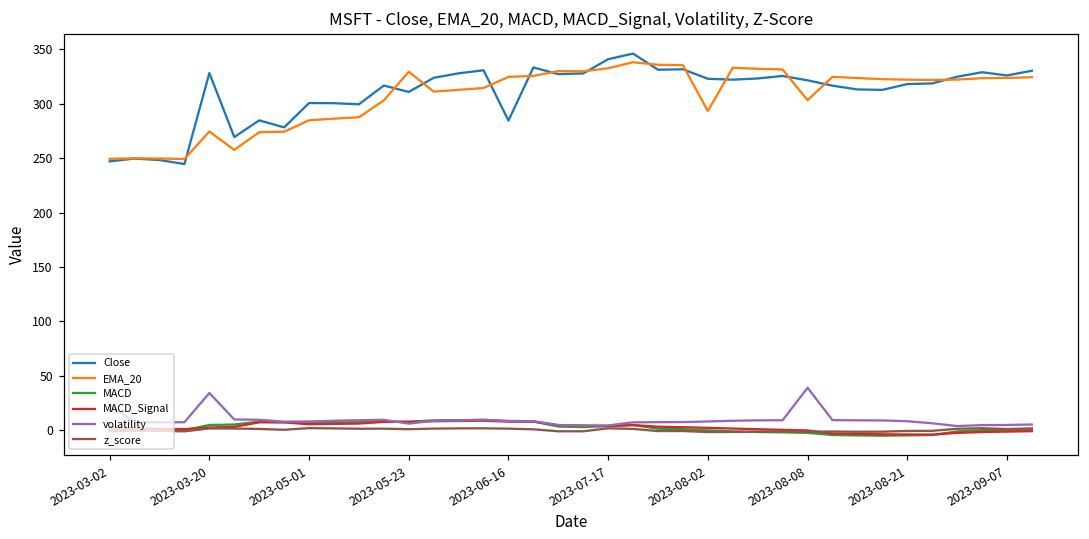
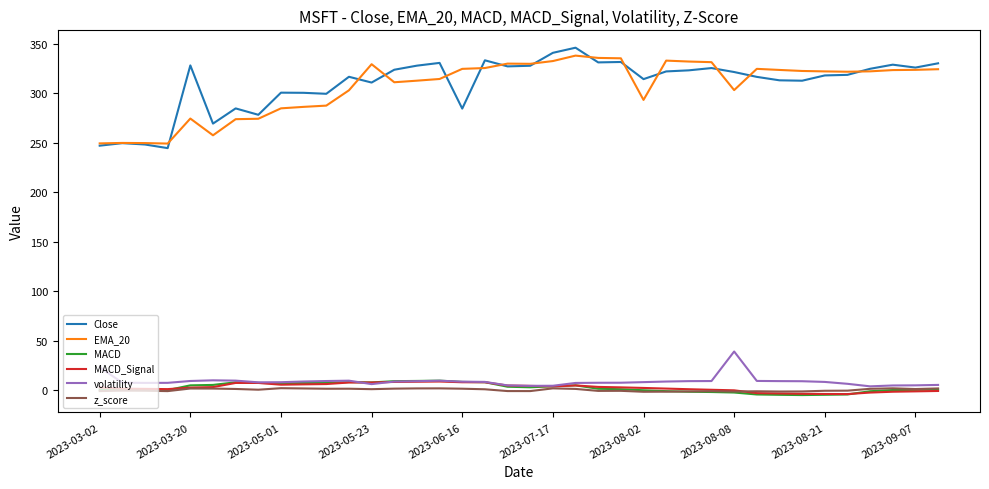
  {
    "Close": {
      "2023-03-20": 330,
      "2023-05-01": 300,
      "2023-05-23": 310,
      "2023-06-16": 280,
      "2023-07-17": 340,
-     "2023-08-02": 320,
+     "2023-08-02": 310,
      "2023-08-08": 320,
      "2023-08-21": 320
    },
    "EMA_20": {
      "2023-03-20": 270,
      "2023-05-01": 280,
      "2023-05-23": 330,
      "2023-06-16": 320,
      "2023-07-17": 330,
      "2023-08-02": 290,
      "2023-08-08": 300,
      "2023-08-21": 320
    },
    "volatility": {
-     "2023-03-20": 30,
+     "2023-03-20": 10,
      "2023-08-02": 10,
      "2023-08-08": 40,
      "2023-08-21": 10,
      "2023-09-07": 0
    },
    "z_score": {
      "2023-05-01": 0,
      "2023-05-23": 0,
      "2023-06-16": 0,
      "2023-08-21": 0
    }
  }
